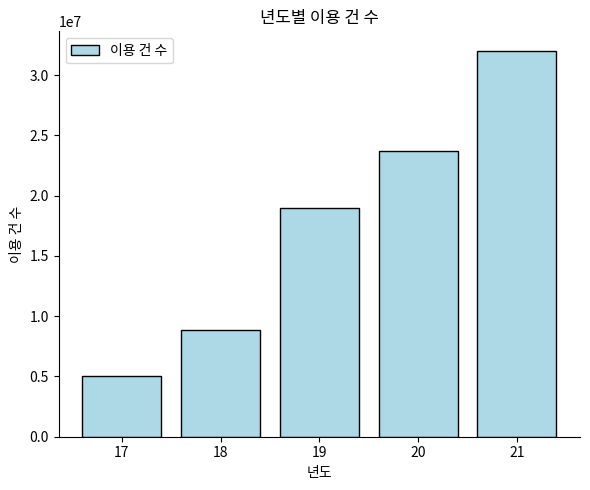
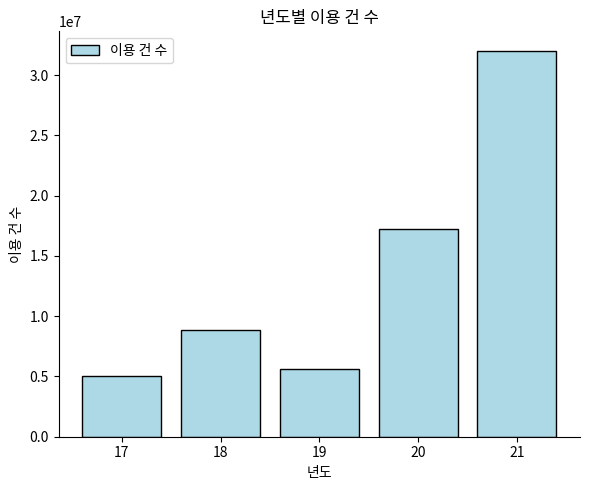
  {
    "17": 5000000,
    "18": 8900000,
-   "19": 19000000,
-   "20": 23700000,
+   "19": 5600000,
+   "20": 17200000,
    "21": 32000000
  }
